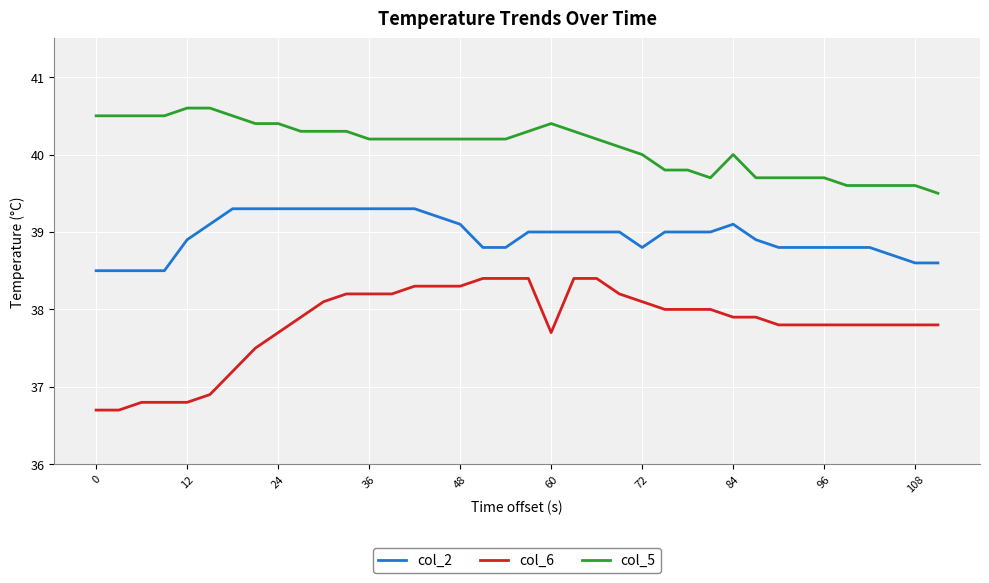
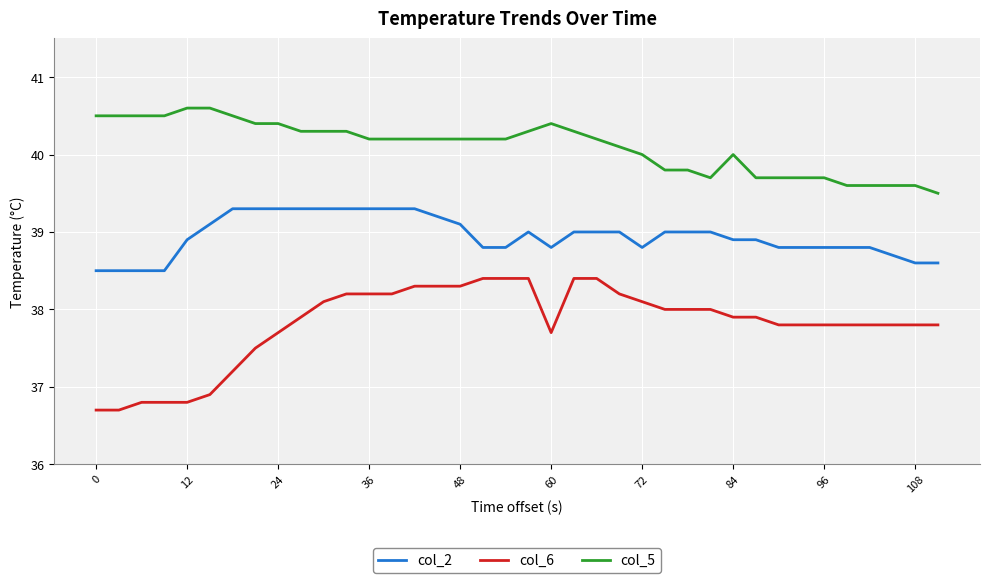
  {
    "col_2": {
      "0": 38.5,
      "12": 38.9,
      "24": 39.3,
      "36": 39.3,
      "48": 39.1,
-     "60": 39.0,
+     "60": 38.8,
      "72": 38.8,
-     "84": 39.1,
+     "84": 38.9,
      "96": 38.8,
      "108": 38.6
    },
    "col_6": {
      "0": 36.7,
      "12": 36.8,
      "24": 37.7,
      "36": 38.2,
      "48": 38.3,
      "60": 37.7,
      "72": 38.1,
      "84": 37.9,
      "96": 37.8,
      "108": 37.8
    },
    "col_5": {
      "0": 40.5,
      "12": 40.6,
      "24": 40.4,
      "36": 40.2,
      "48": 40.2,
      "60": 40.4,
      "72": 40.0,
      "84": 40.0,
      "96": 39.7,
      "108": 39.6
    }
  }
